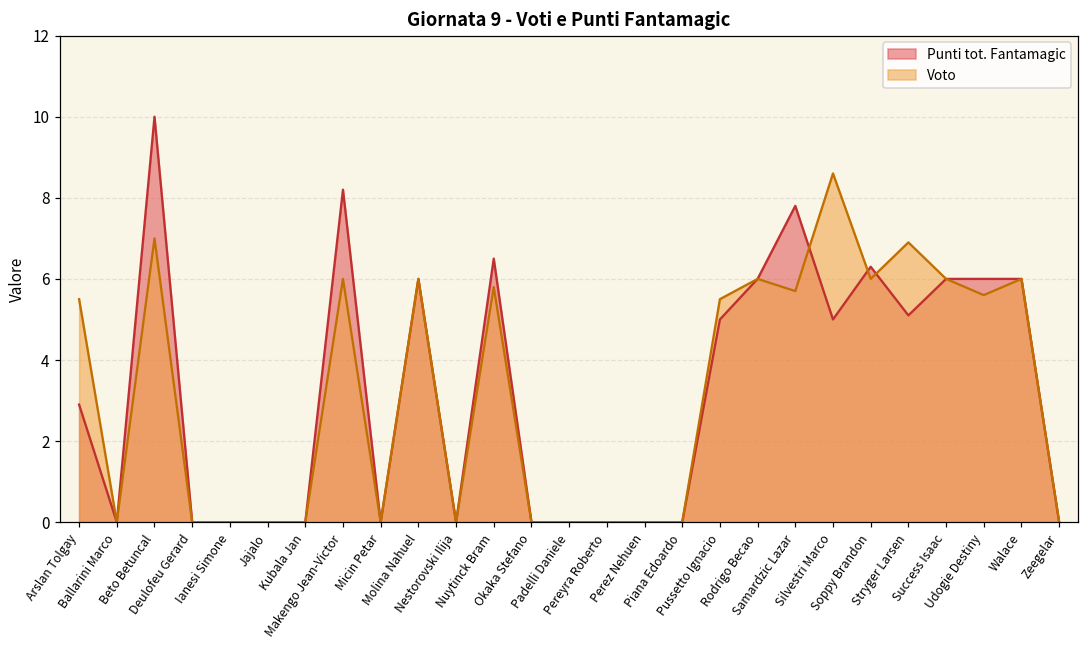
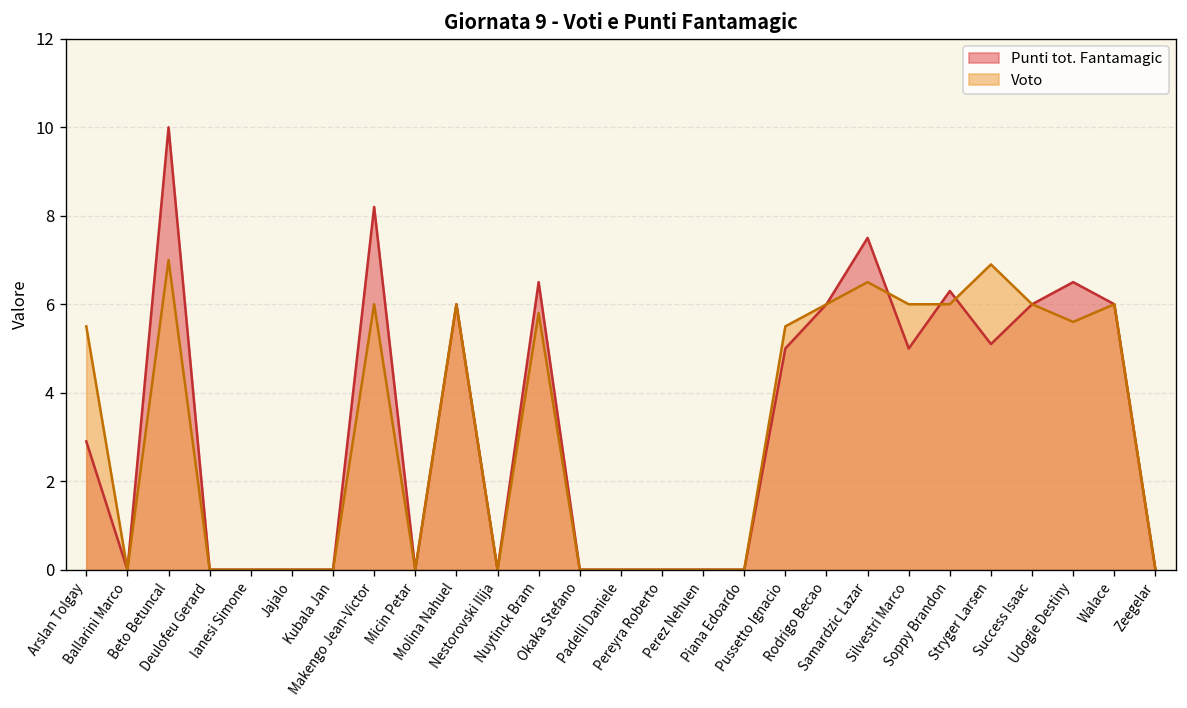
  {
    "Punti tot. Fantamagic": {
      "Arslan Tolgay": 2.9,
      "Beto Betuncal": 10.0,
      "Makengo Jean-Victor": 8.2,
      "Nuytinck Bram": 6.5,
      "Pussetto Ignacio": 5.0,
-     "Samardzic Lazar": 7.8,
+     "Samardzic Lazar": 7.5,
      "Silvestri Marco": 5.0,
      "Soppy Brandon": 6.3,
      "Stryger Larsen": 5.1,
-     "Udogie Destiny": 6.0
+     "Udogie Destiny": 6.5
    },
    "Voto": {
      "Arslan Tolgay": 5.5,
      "Beto Betuncal": 7.0,
      "Makengo Jean-Victor": 6.0,
      "Nuytinck Bram": 5.8,
      "Pussetto Ignacio": 5.5,
-     "Samardzic Lazar": 5.7,
-     "Silvestri Marco": 8.6,
+     "Samardzic Lazar": 6.5,
+     "Silvestri Marco": 6.0,
      "Soppy Brandon": 6.0,
      "Stryger Larsen": 6.9,
      "Udogie Destiny": 5.6
    }
  }
